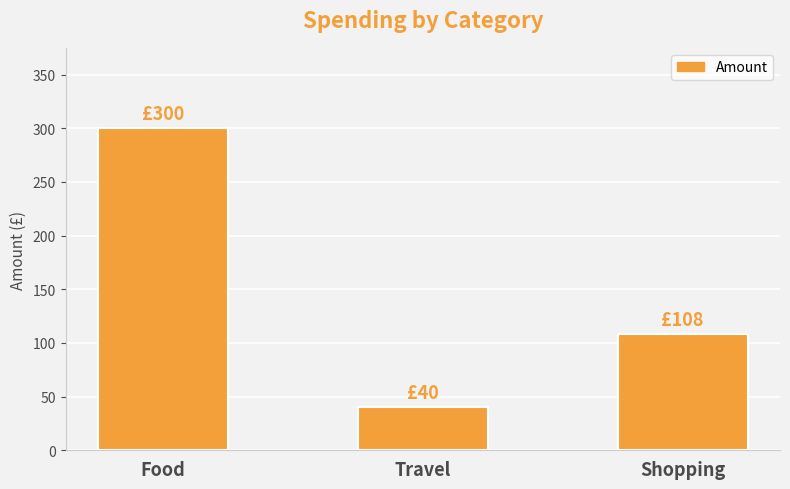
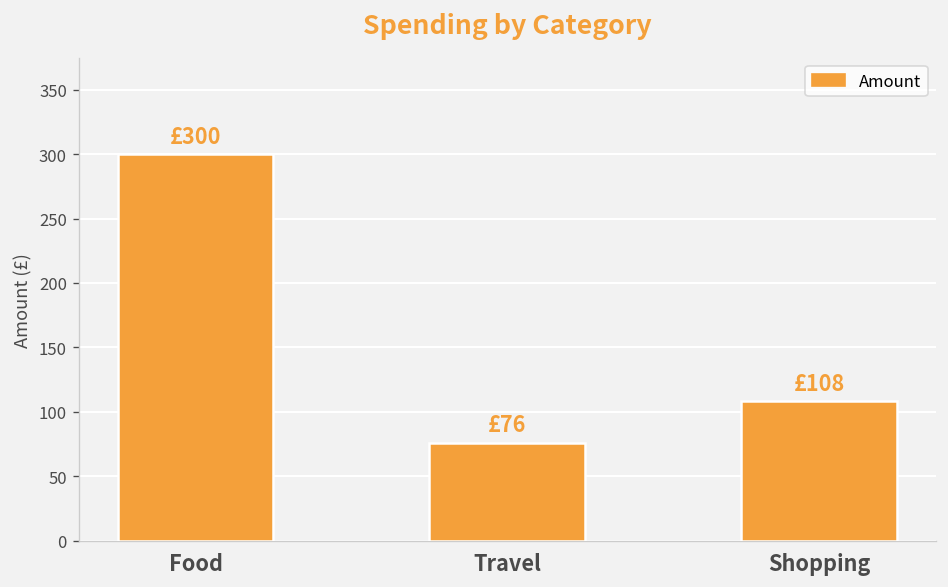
  {
    "Food": "£300",
-   "Travel": "£40",
+   "Travel": "£76",
    "Shopping": "£108"
  }
